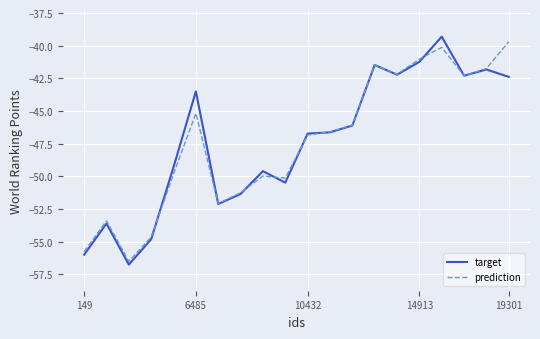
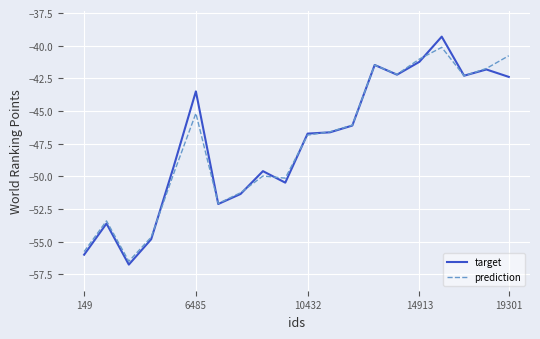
  {
    "target": {
      "149": -56.0,
      "6485": -43.5,
      "14913": -41.2,
      "19301": -42.4
    },
    "prediction": {
      "149": -55.8,
      "6485": -45.2,
      "14913": -41.0,
-     "19301": -39.7
+     "19301": -40.8
    }
  }
